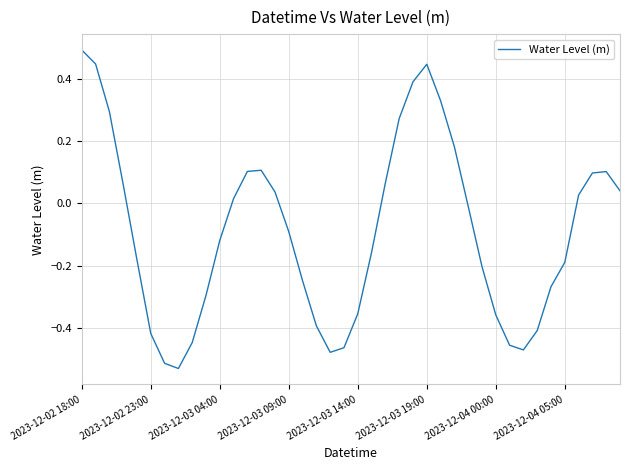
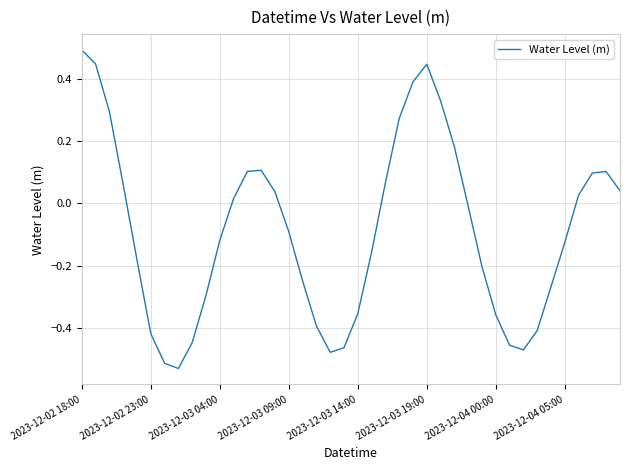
  {
    "2023-12-02 18:00": 0.49,
    "2023-12-02 23:00": -0.42,
    "2023-12-03 04:00": -0.12,
    "2023-12-03 09:00": -0.09,
    "2023-12-03 14:00": -0.35,
    "2023-12-03 19:00": 0.45,
    "2023-12-04 00:00": -0.36,
-   "2023-12-04 05:00": -0.19
+   "2023-12-04 05:00": -0.13
  }
